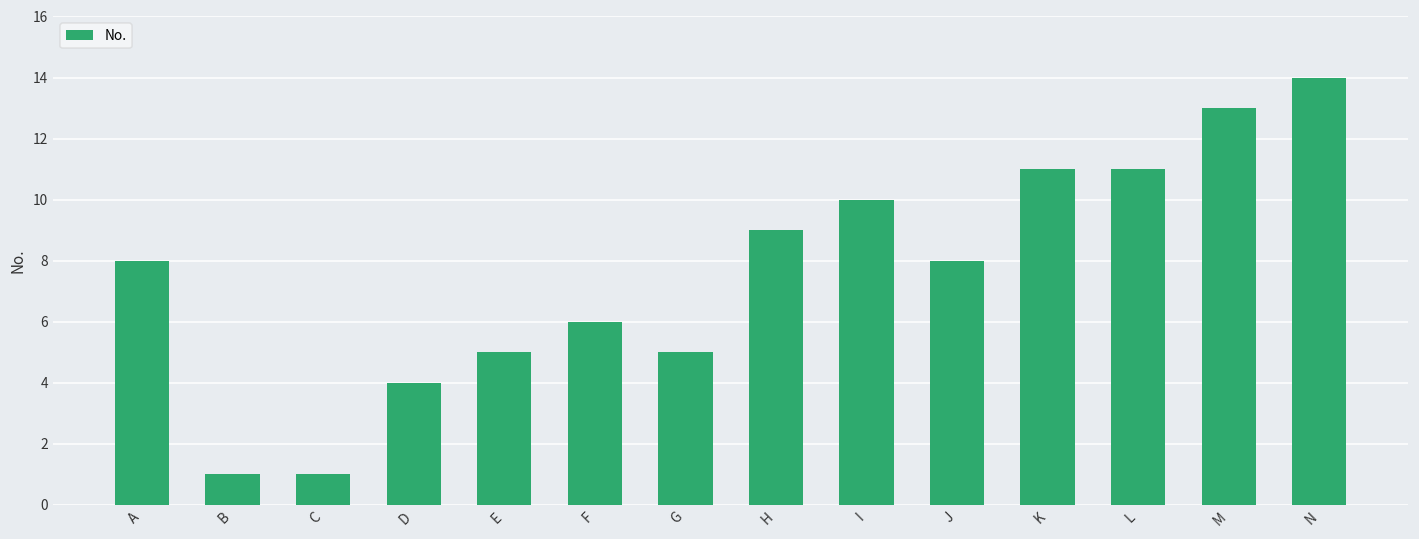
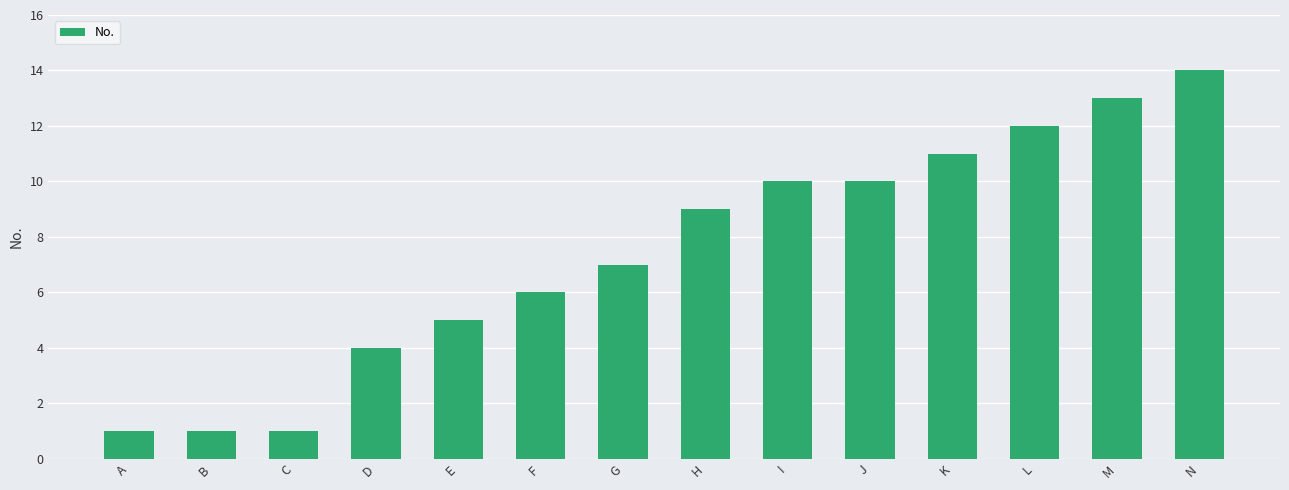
  {
-   "A": 8,
+   "A": 1,
    "B": 1,
    "C": 1,
    "D": 4,
    "E": 5,
    "F": 6,
-   "G": 5,
+   "G": 7,
    "H": 9,
    "I": 10,
-   "J": 8,
+   "J": 10,
    "K": 11,
-   "L": 11,
+   "L": 12,
    "M": 13,
    "N": 14
  }
